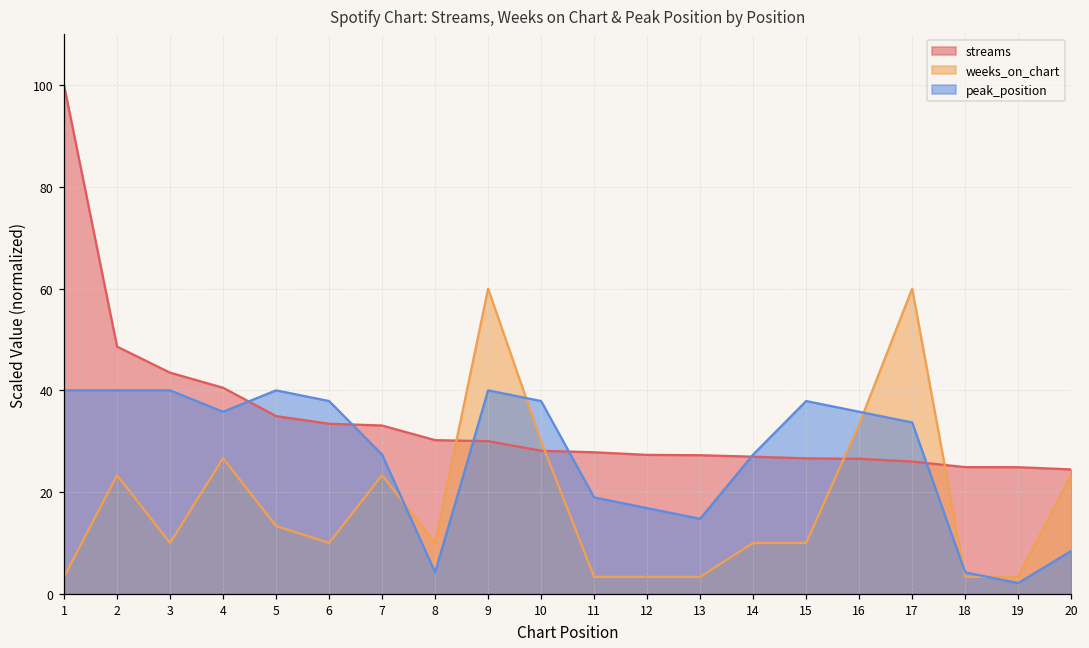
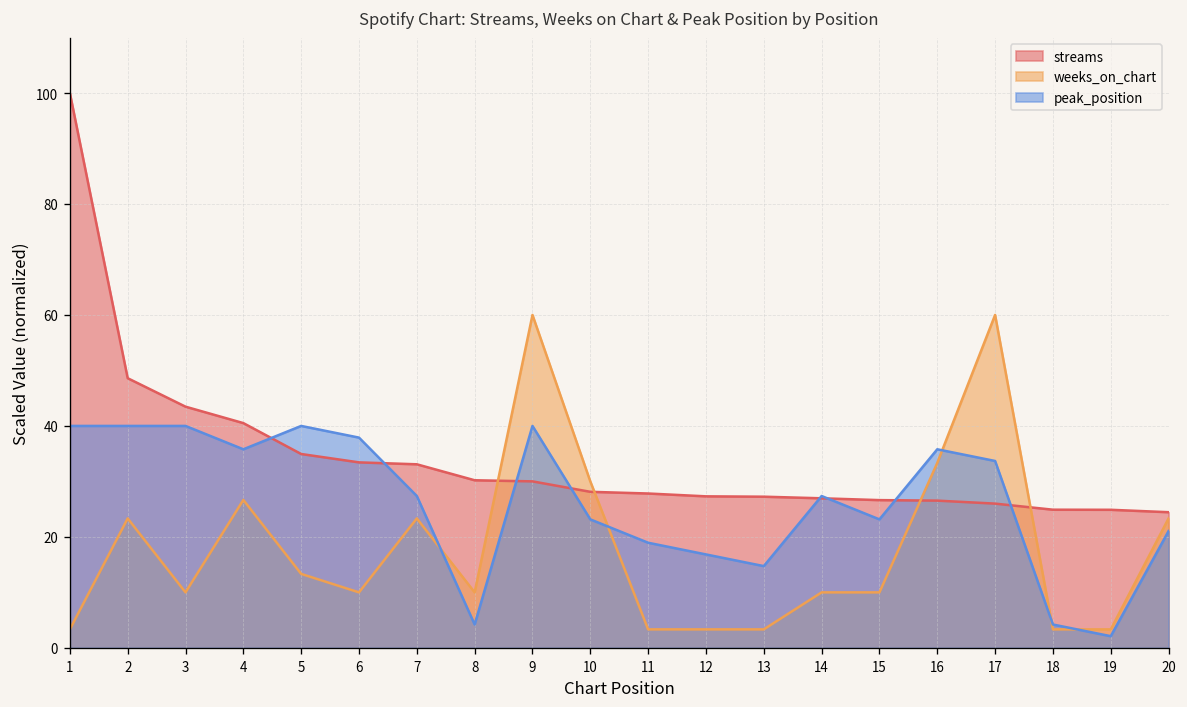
  {
    "peak_position": {
      "1": 40,
      "2": 40,
      "3": 40,
      "4": 36,
      "5": 40,
      "6": 38,
      "7": 27,
      "8": 4,
      "9": 40,
-     "10": 38,
+     "10": 23,
      "11": 19,
      "12": 17,
      "13": 15,
-     "15": 38,
+     "15": 23,
      "16": 36,
      "17": 34,
      "18": 4,
      "19": 2,
-     "20": 8
+     "20": 21
    }
  }
